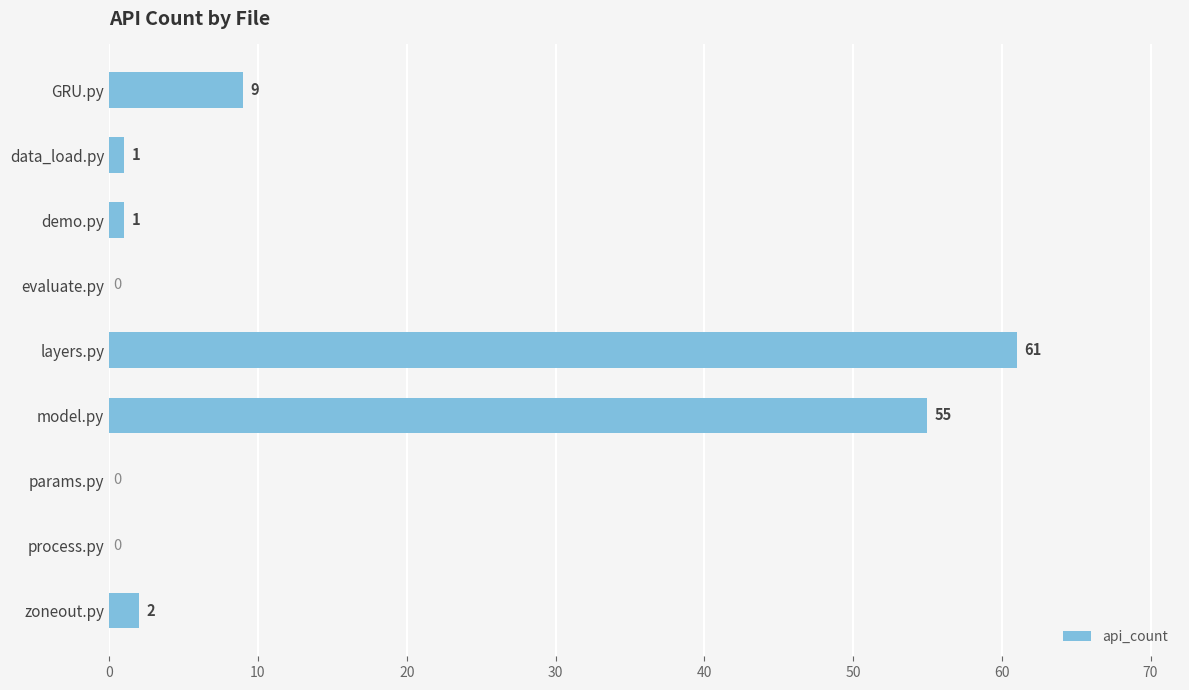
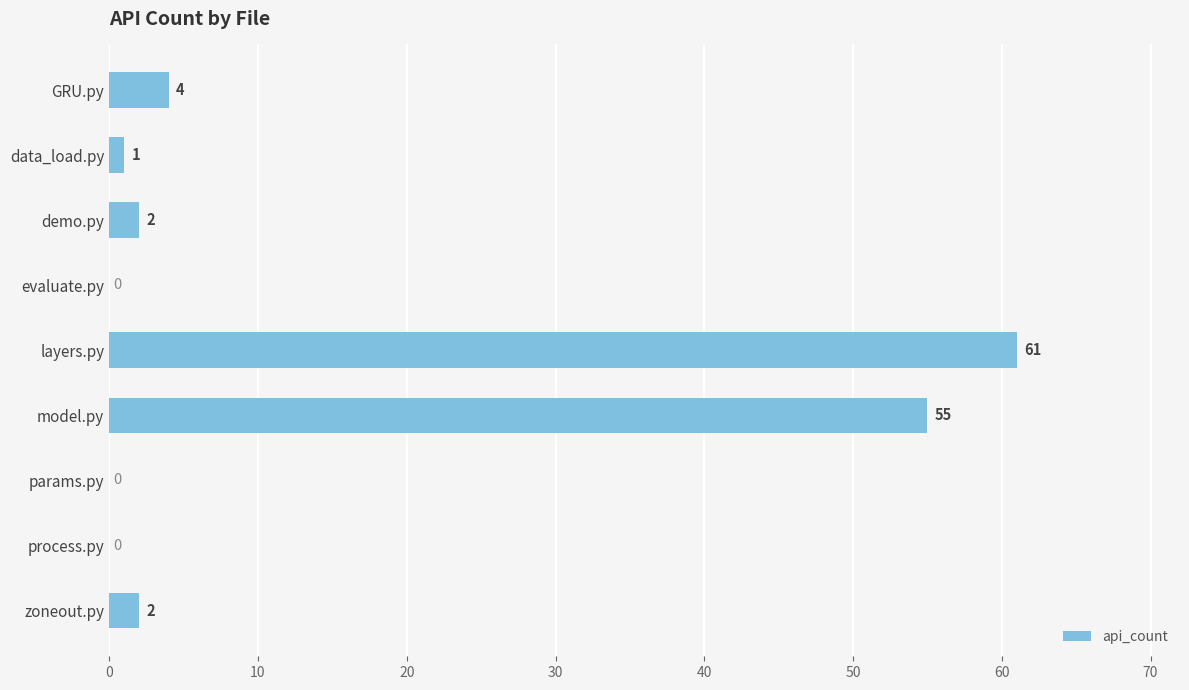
  {
-   "GRU.py": 9,
+   "GRU.py": 4,
    "data_load.py": 1,
-   "demo.py": 1,
+   "demo.py": 2,
    "evaluate.py": 0,
    "layers.py": 61,
    "model.py": 55,
    "params.py": 0,
    "process.py": 0,
    "zoneout.py": 2
  }
